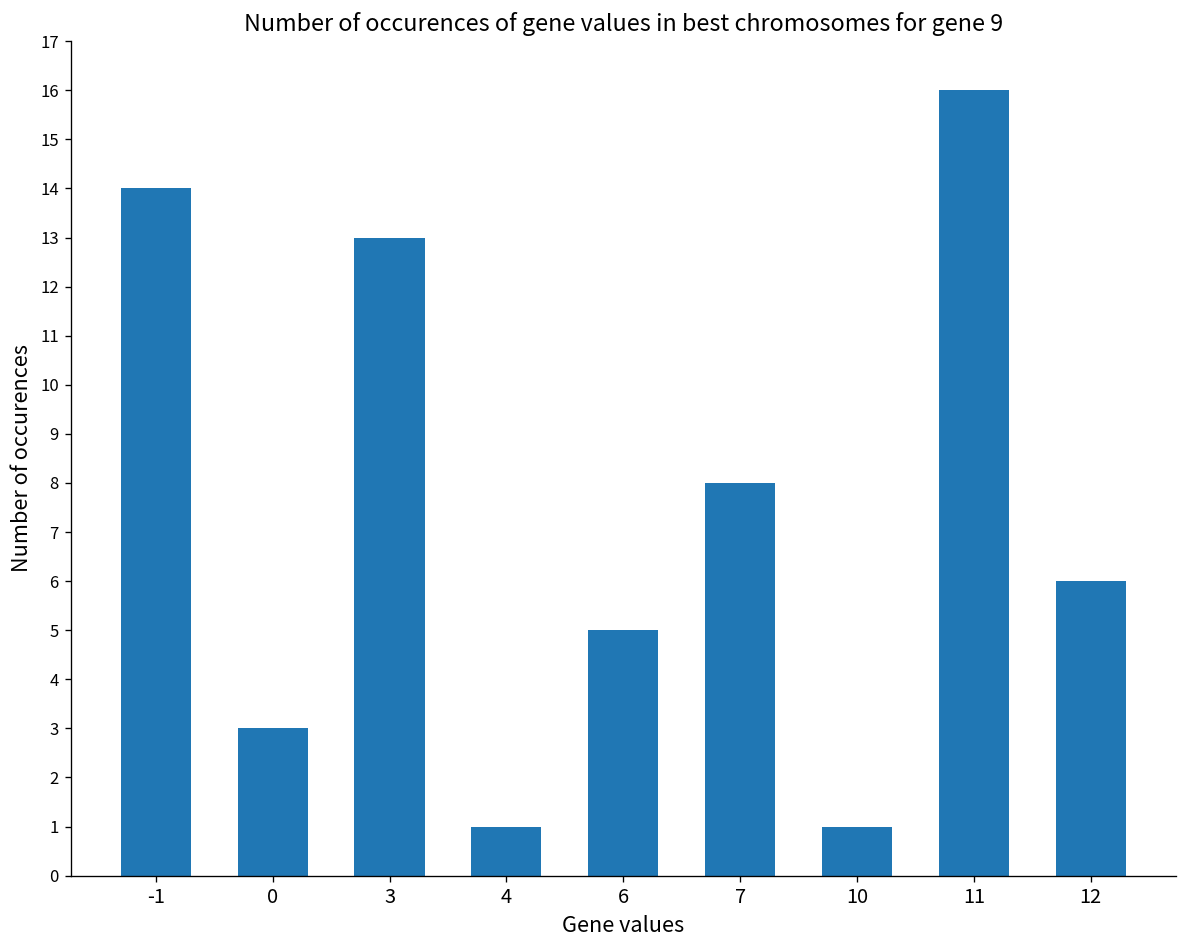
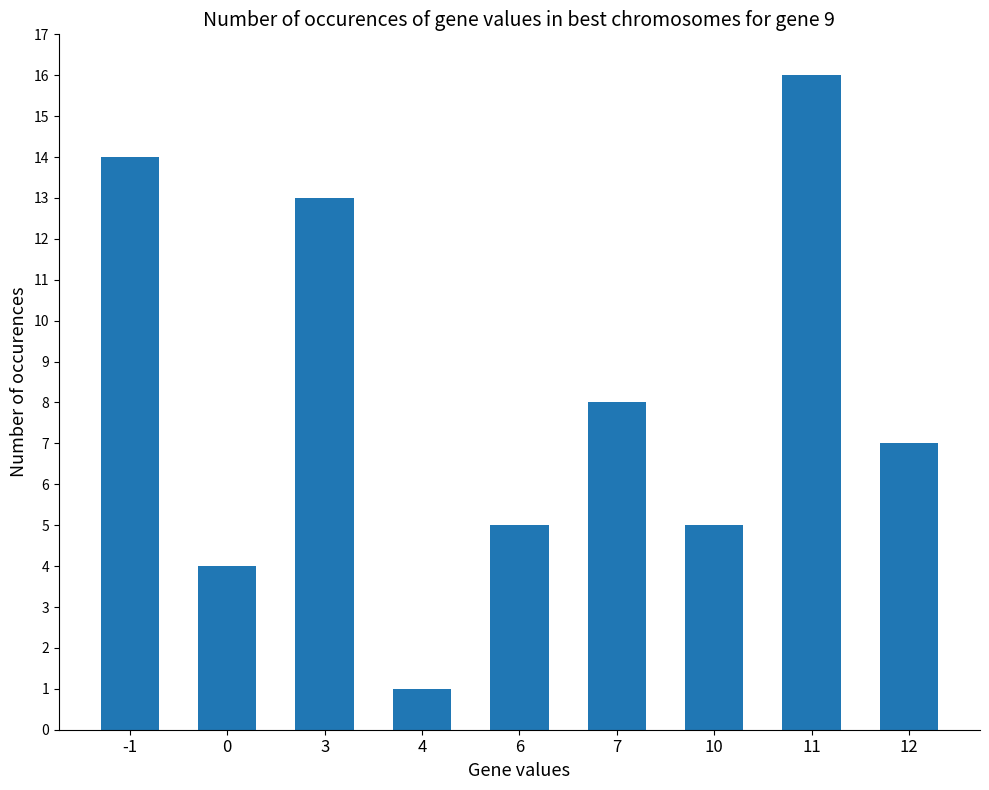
  {
    "-1": 14,
-   "0": 3,
+   "0": 4,
    "3": 13,
    "4": 1,
    "6": 5,
    "7": 8,
-   "10": 1,
+   "10": 5,
    "11": 16,
-   "12": 6
+   "12": 7
  }
